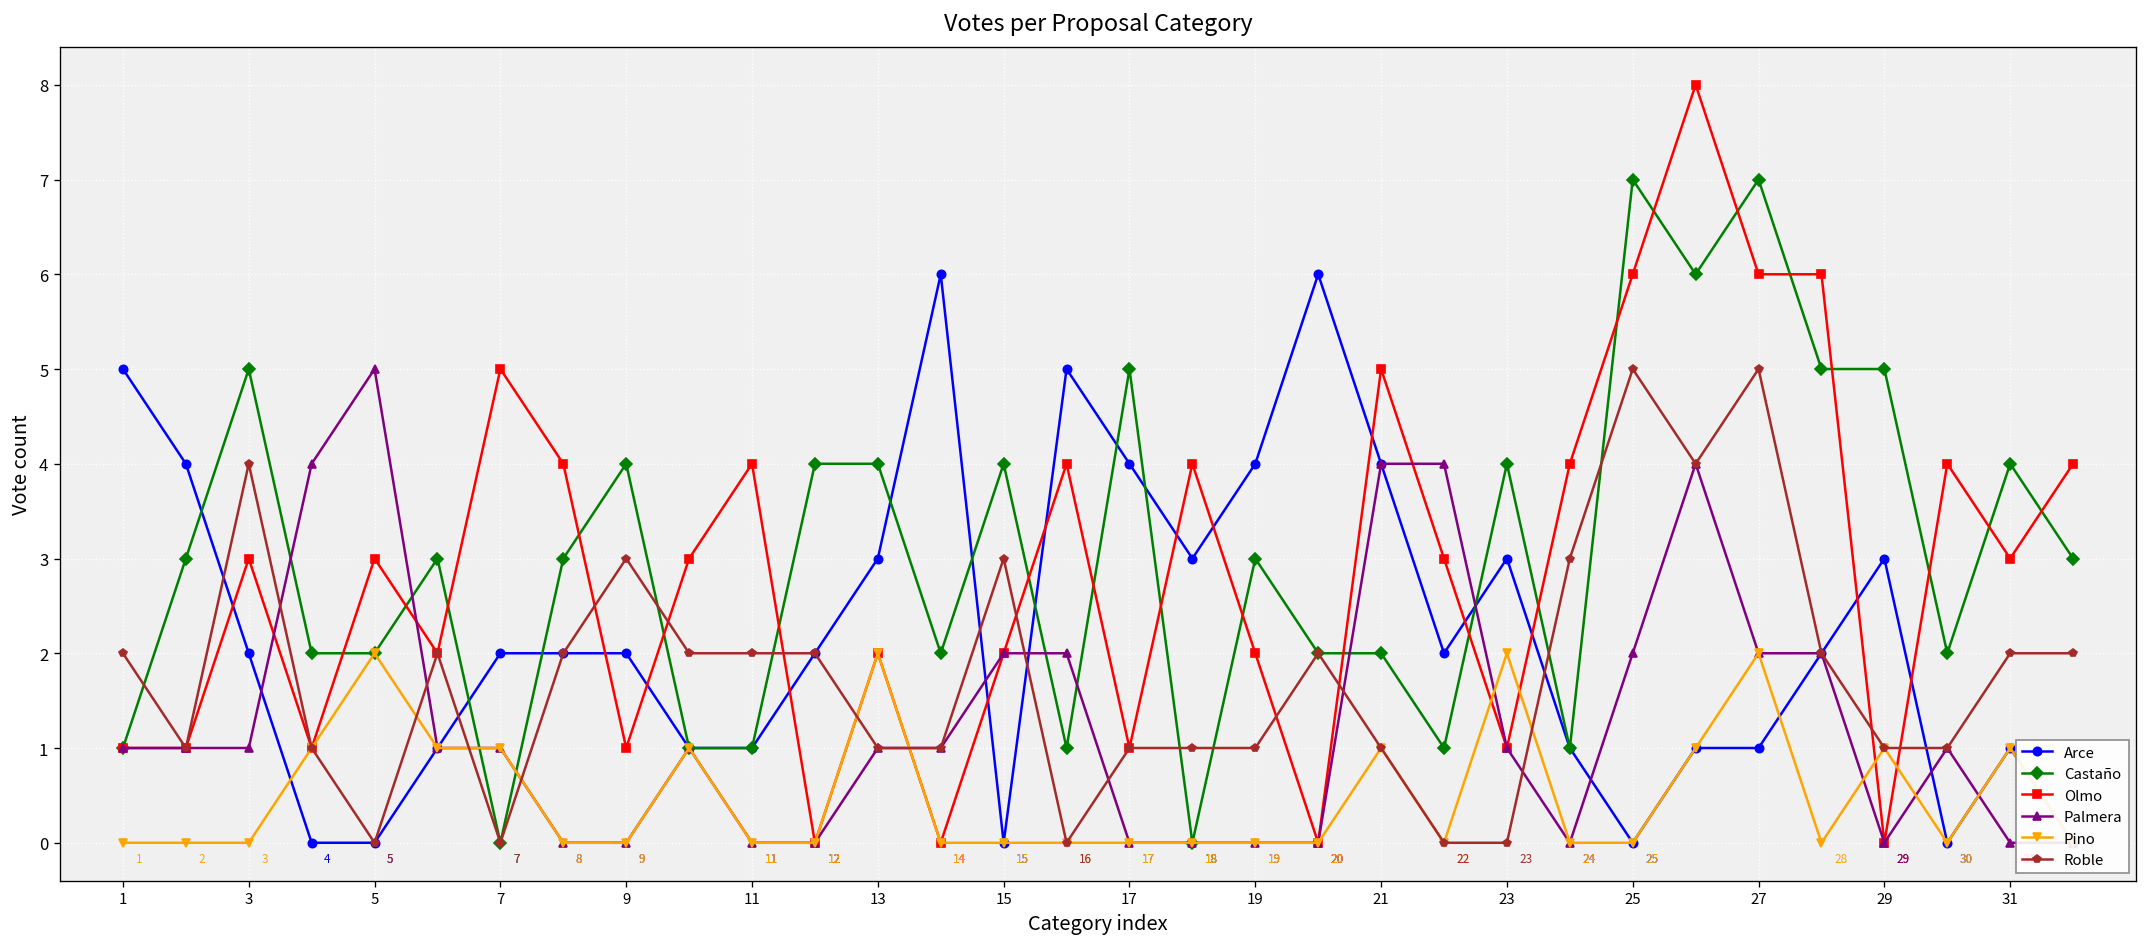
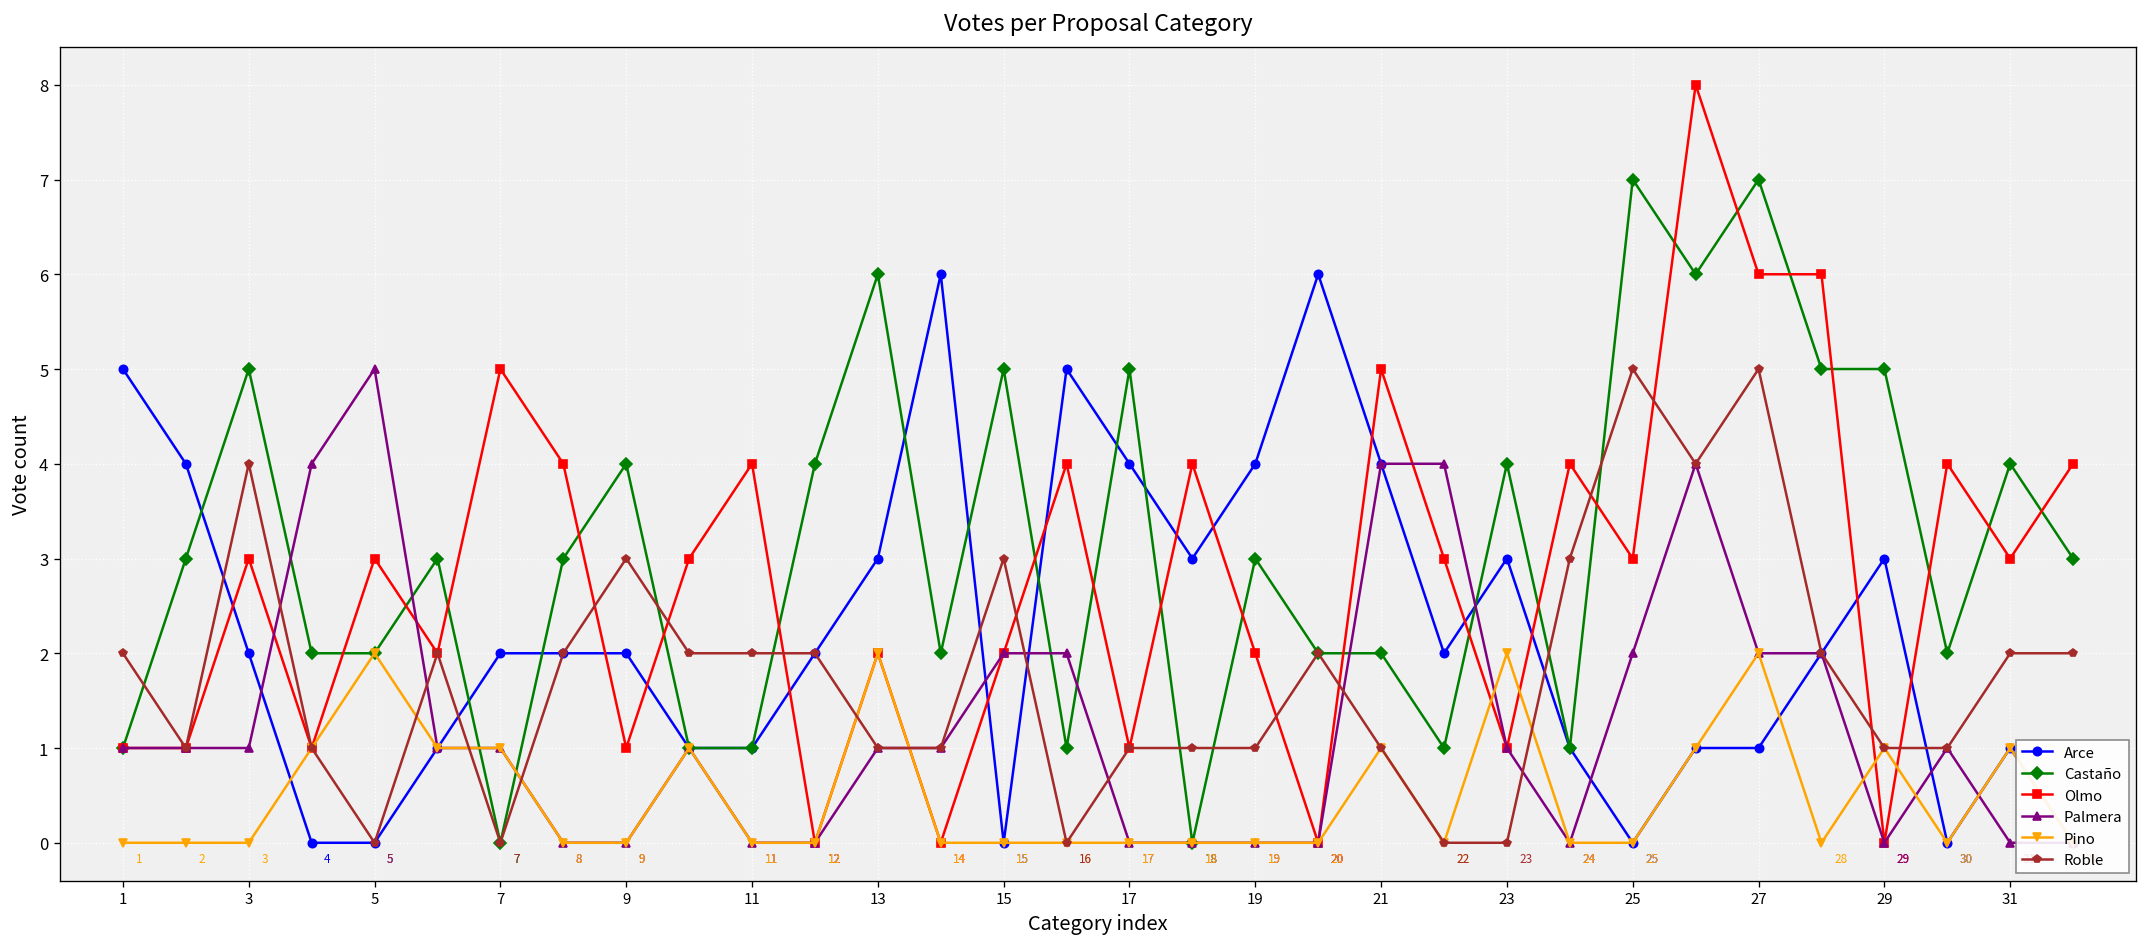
  {
    "Arce": {
      "1": 5,
      "3": 2,
      "7": 2,
      "9": 2,
      "13": 3,
      "17": 4,
      "19": 4,
      "23": 3,
      "27": 1,
      "29": 3
    },
    "Castaño": {
      "3": 5,
      "9": 4,
-     "13": 4,
-     "15": 4,
+     "13": 6,
+     "15": 5,
      "17": 5,
      "19": 3,
      "21": 2,
      "23": 4,
      "25": 7,
      "27": 7,
      "29": 5,
      "31": 4
    },
    "Olmo": {
      "3": 3,
      "5": 3,
      "7": 5,
      "9": 1,
      "11": 4,
      "19": 2,
      "21": 5,
-     "25": 6,
+     "25": 3,
      "27": 6,
      "31": 3
    },
    "Palmera": {
      "3": 1,
      "5": 5,
      "25": 2
    },
    "Pino": {
      "23": 2
    },
    "Roble": {
      "1": 2,
      "3": 4,
      "9": 3,
      "11": 2,
      "15": 3,
      "19": 1,
      "25": 5,
      "27": 5,
      "31": 2
    }
  }
